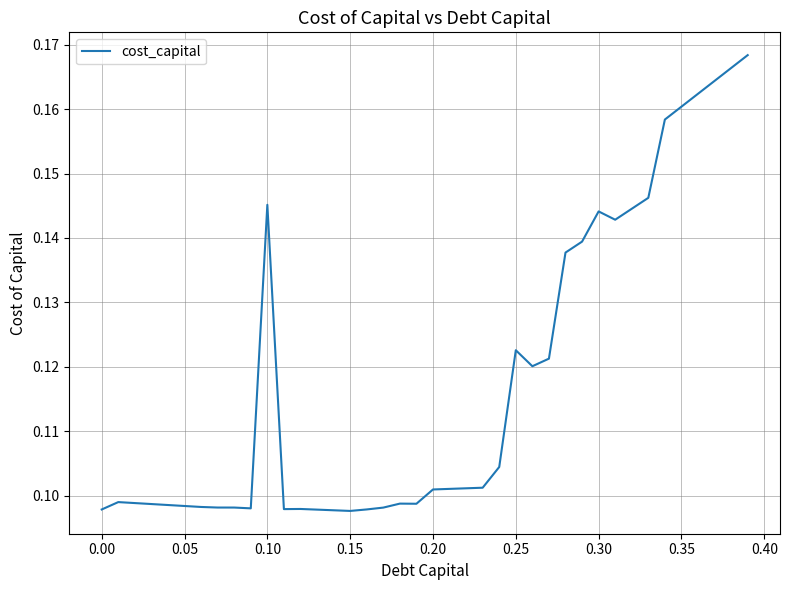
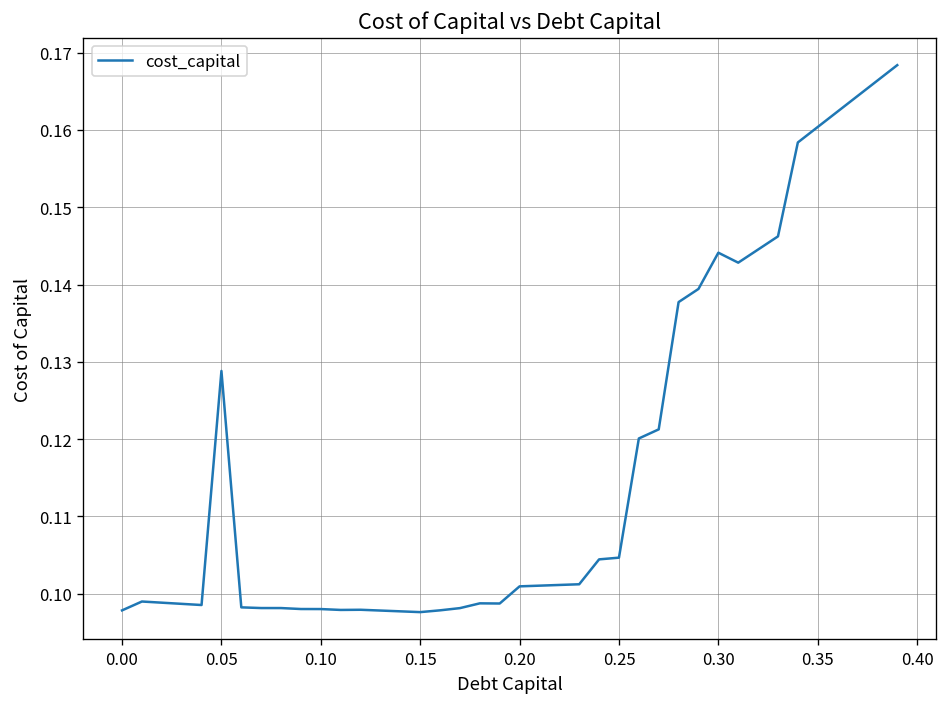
  {
    "0.00": 0.098,
-   "0.05": 0.098,
-   "0.10": 0.145,
+   "0.05": 0.129,
+   "0.10": 0.098,
    "0.15": 0.098,
    "0.20": 0.101,
-   "0.25": 0.123,
+   "0.25": 0.105,
    "0.30": 0.144,
    "0.35": 0.160
  }
